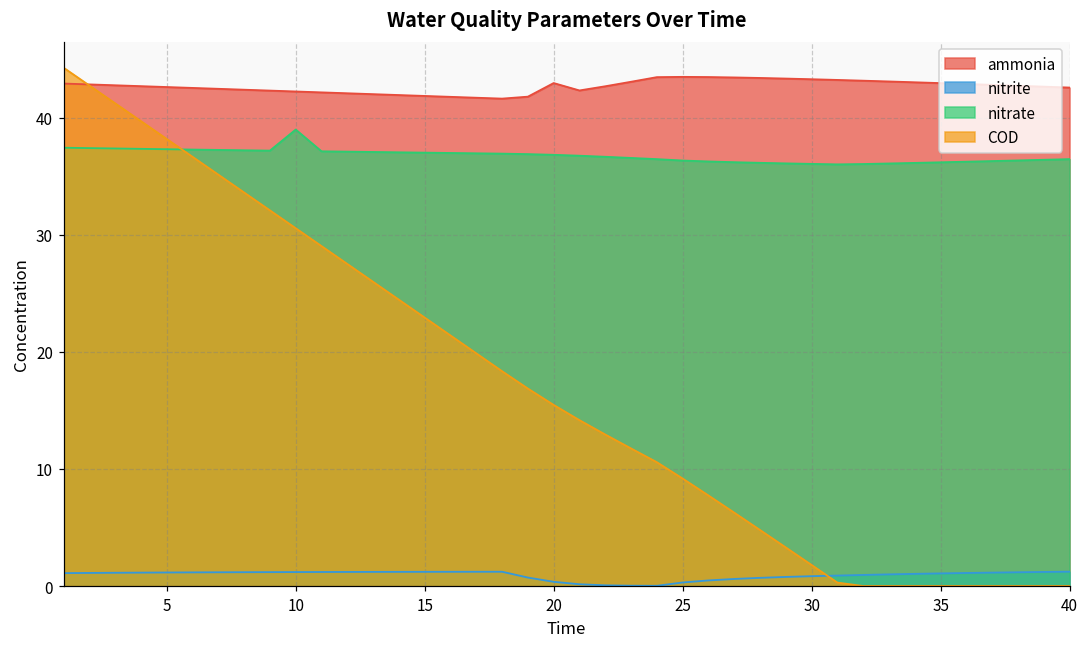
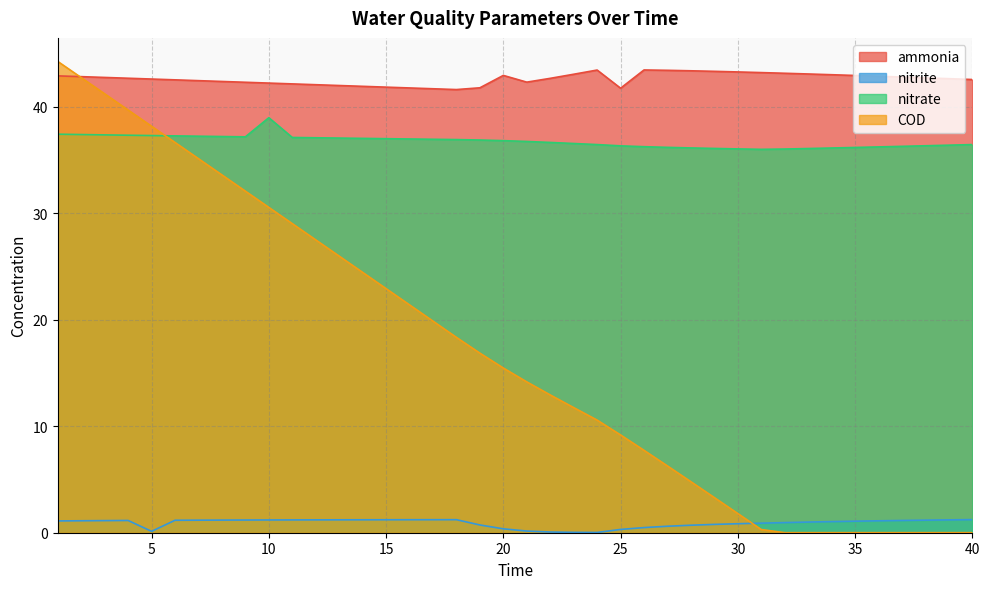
  {
    "ammonia": {
      "5": 42.6,
      "10": 42.2,
      "15": 41.9,
      "20": 43.0,
-     "25": 43.5,
+     "25": 41.8,
      "30": 43.3,
      "40": 42.6
    },
    "nitrite": {
-     "5": 1.2,
+     "5": 0.1,
      "10": 1.2,
      "15": 1.2,
      "20": 0.4,
      "25": 0.3,
      "30": 0.8,
      "35": 1.1,
      "40": 1.2
    },
    "nitrate": {
      "5": 37.3,
      "10": 39.0,
      "15": 37.0,
      "20": 36.8,
      "25": 36.3,
      "30": 36.1,
      "35": 36.2,
      "40": 36.5
    },
    "COD": {
      "5": 38.2,
      "10": 30.6,
      "15": 22.9,
      "20": 15.5,
      "25": 9.2,
      "30": 1.8,
      "35": 0.0,
      "40": 0.0
    }
  }
